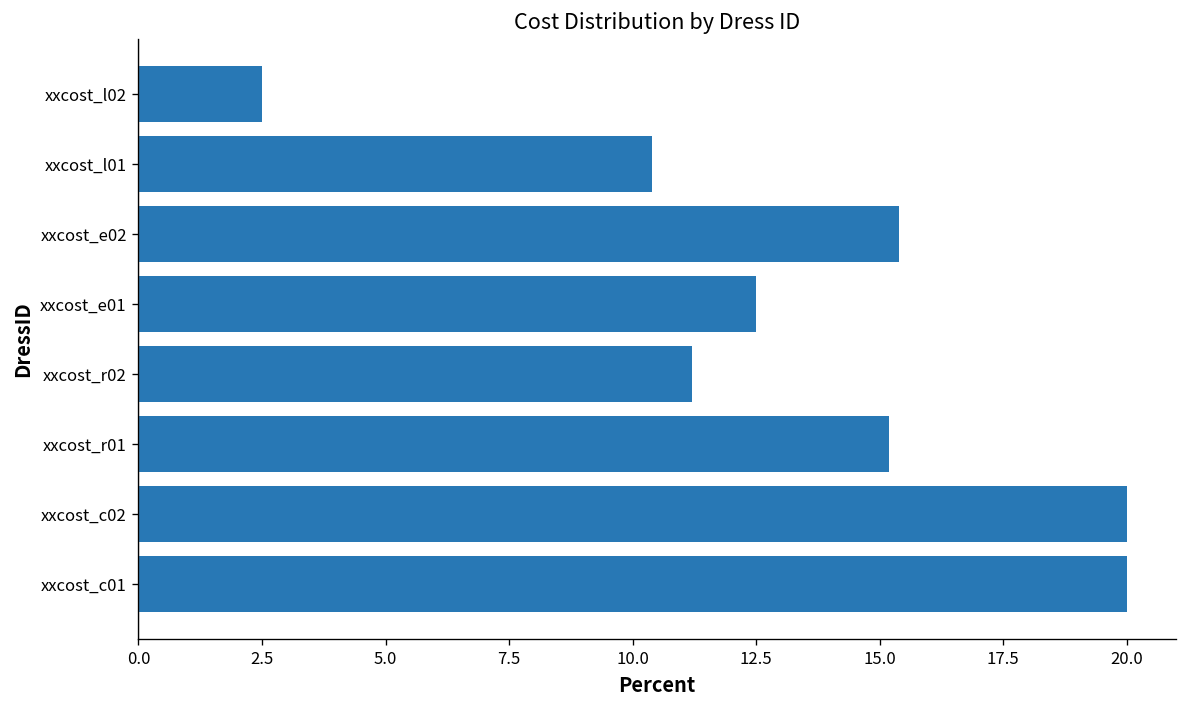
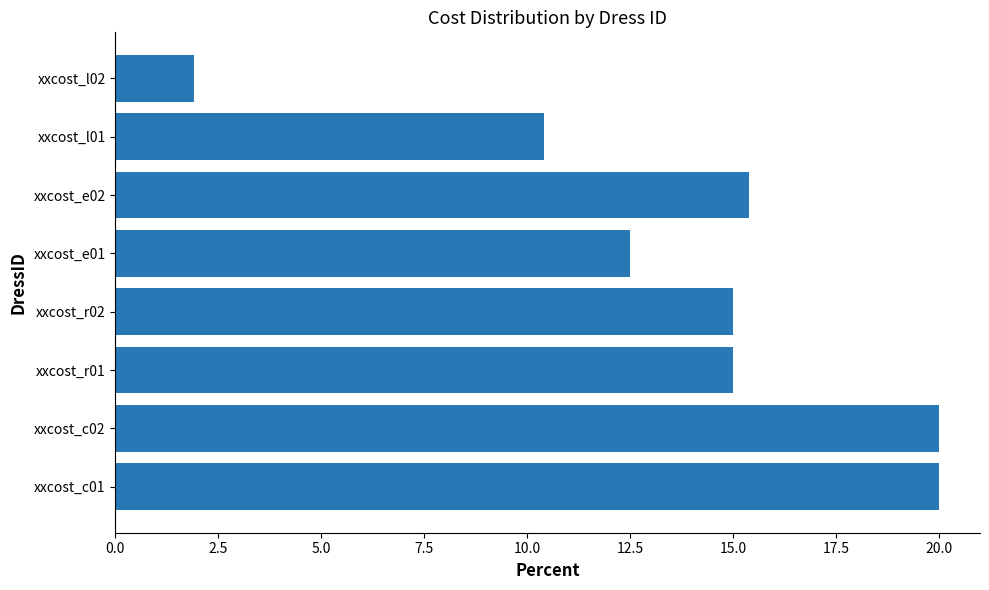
  {
-   "xxcost_l02": 2.5,
+   "xxcost_l02": 1.9,
    "xxcost_l01": 10.4,
    "xxcost_e02": 15.4,
    "xxcost_e01": 12.5,
-   "xxcost_r02": 11.2,
-   "xxcost_r01": 15.2,
+   "xxcost_r02": 15.0,
+   "xxcost_r01": 15.0,
    "xxcost_c02": 20.0,
    "xxcost_c01": 20.0
  }
